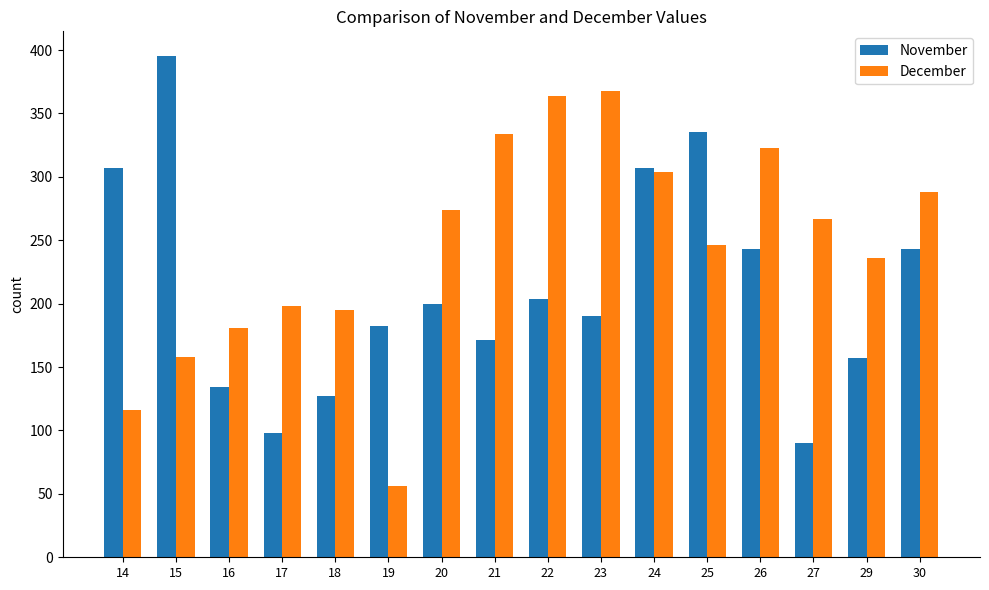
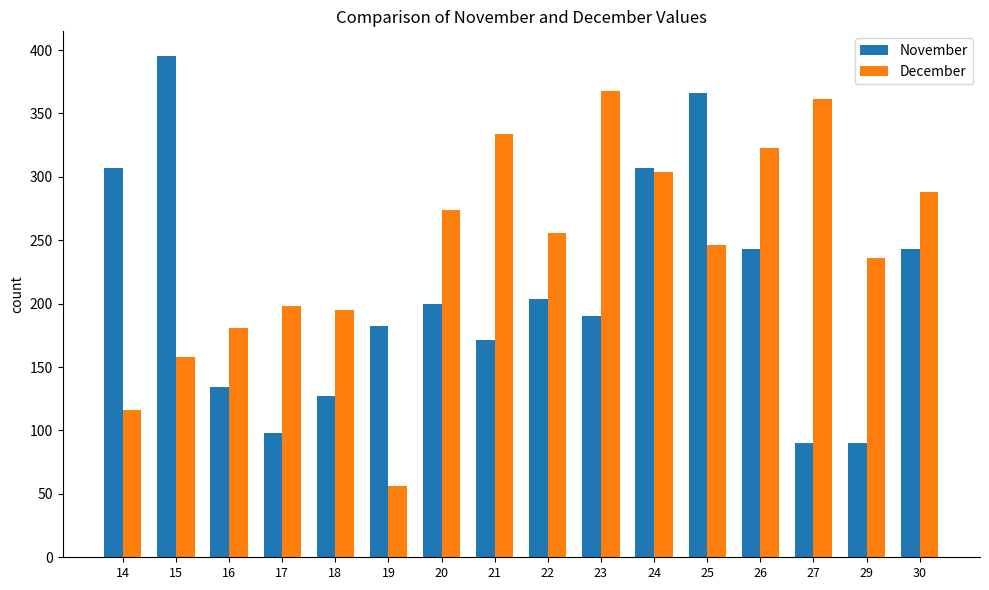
  {
    "November": {
      "14": 307,
      "15": 395,
      "16": 134,
      "17": 98,
      "18": 127,
      "19": 182,
      "20": 200,
      "21": 171,
      "22": 204,
      "23": 190,
      "24": 307,
-     "25": 335,
+     "25": 366,
      "26": 243,
      "27": 90,
-     "29": 157,
+     "29": 90,
      "30": 243
    },
    "December": {
      "14": 116,
      "15": 158,
      "16": 181,
      "17": 198,
      "18": 195,
      "19": 56,
      "20": 274,
      "21": 334,
-     "22": 364,
+     "22": 256,
      "23": 368,
      "24": 304,
      "25": 246,
      "26": 323,
-     "27": 267,
+     "27": 361,
      "29": 236,
      "30": 288
    }
  }
